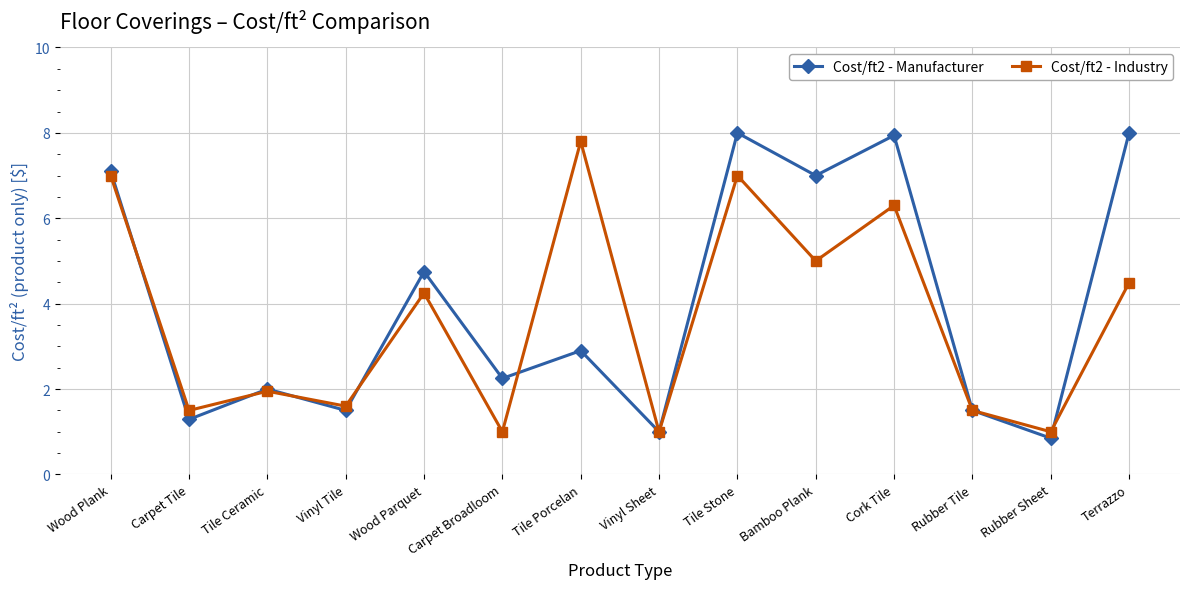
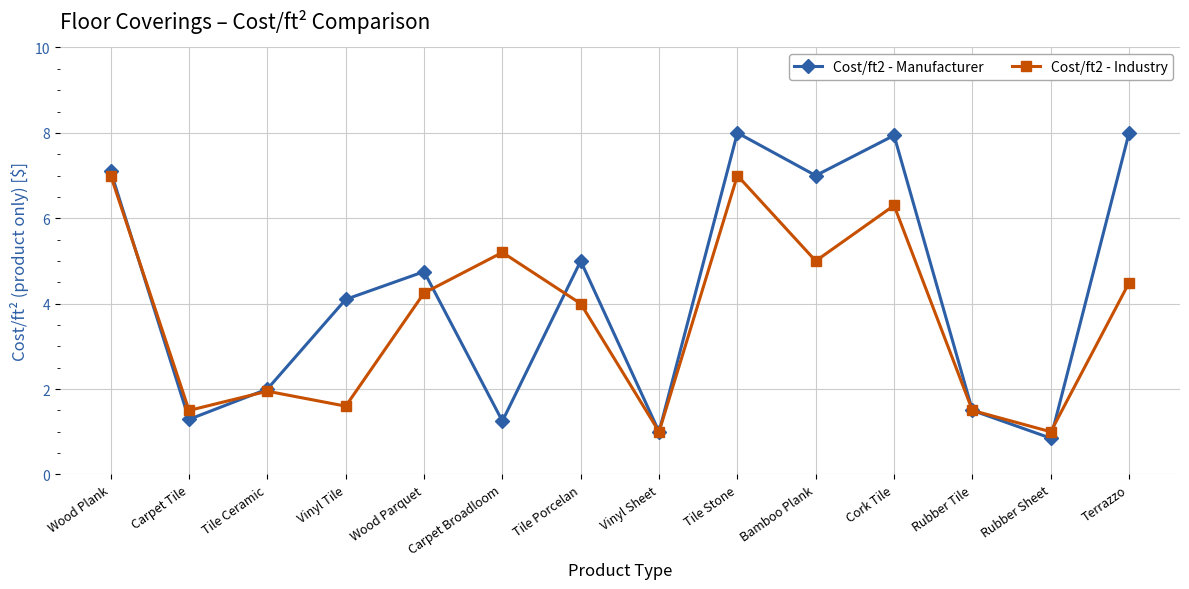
  {
    "Cost/ft2 - Manufacturer": {
      "Wood Plank": 7.1,
      "Carpet Tile": 1.3,
-     "Vinyl Tile": 1.5,
+     "Vinyl Tile": 4.1,
      "Wood Parquet": 4.8,
-     "Carpet Broadloom": 2.3,
-     "Tile Porcelan": 2.9,
+     "Carpet Broadloom": 1.3,
+     "Tile Porcelan": 5.0,
      "Tile Stone": 8.0,
      "Bamboo Plank": 7.0,
      "Cork Tile": 7.9,
      "Rubber Sheet": 0.9,
      "Terrazzo": 8.0
    },
    "Cost/ft2 - Industry": {
      "Wood Plank": 7.0,
      "Carpet Tile": 1.5,
      "Vinyl Tile": 1.6,
      "Wood Parquet": 4.3,
-     "Carpet Broadloom": 1.0,
-     "Tile Porcelan": 7.8,
+     "Carpet Broadloom": 5.2,
+     "Tile Porcelan": 4.0,
      "Tile Stone": 7.0,
      "Bamboo Plank": 5.0,
      "Cork Tile": 6.3,
      "Rubber Sheet": 1.0,
      "Terrazzo": 4.5
    }
  }
